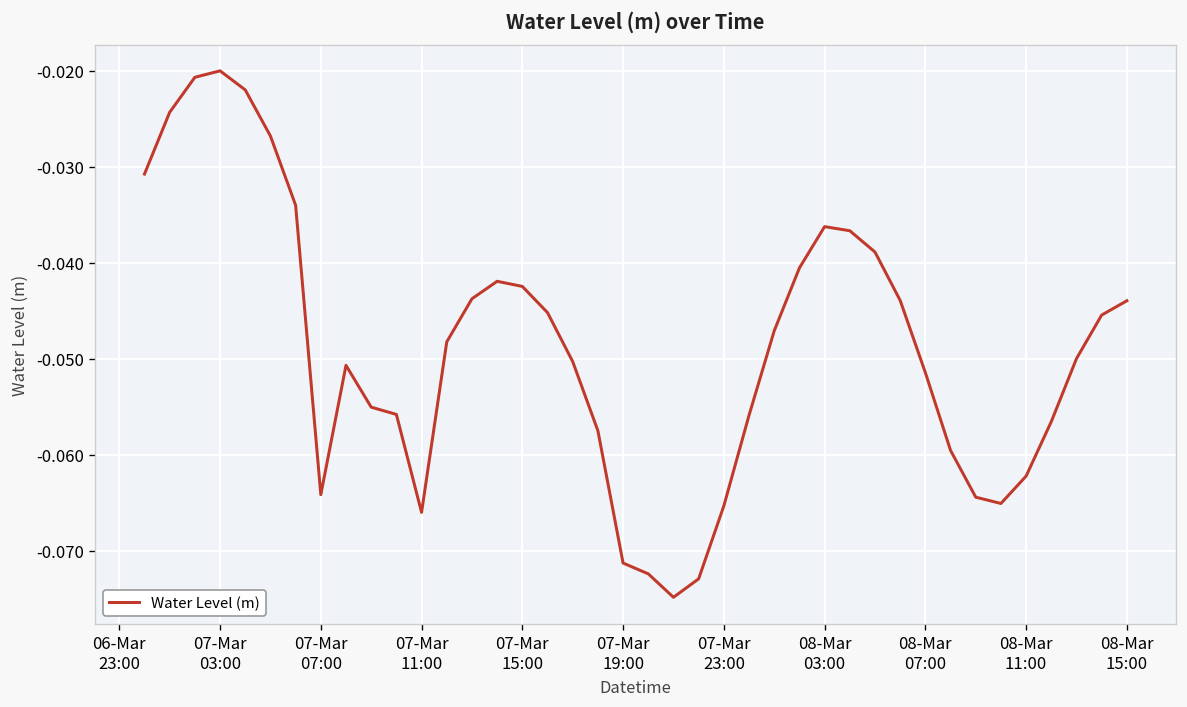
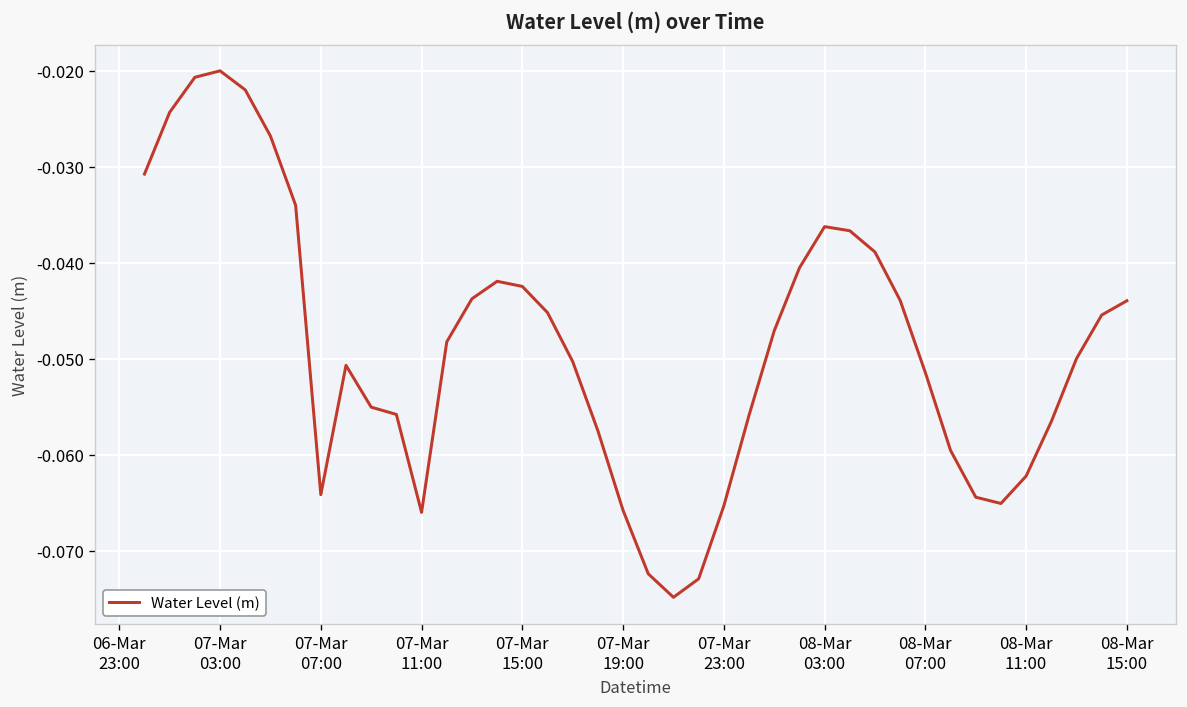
  {
    "07-Mar 03:00": -0.020,
    "07-Mar 07:00": -0.064,
    "07-Mar 11:00": -0.066,
    "07-Mar 15:00": -0.042,
-   "07-Mar 19:00": -0.071,
+   "07-Mar 19:00": -0.066,
    "07-Mar 23:00": -0.065,
    "08-Mar 03:00": -0.036,
    "08-Mar 07:00": -0.051,
    "08-Mar 11:00": -0.062,
    "08-Mar 15:00": -0.044
  }
